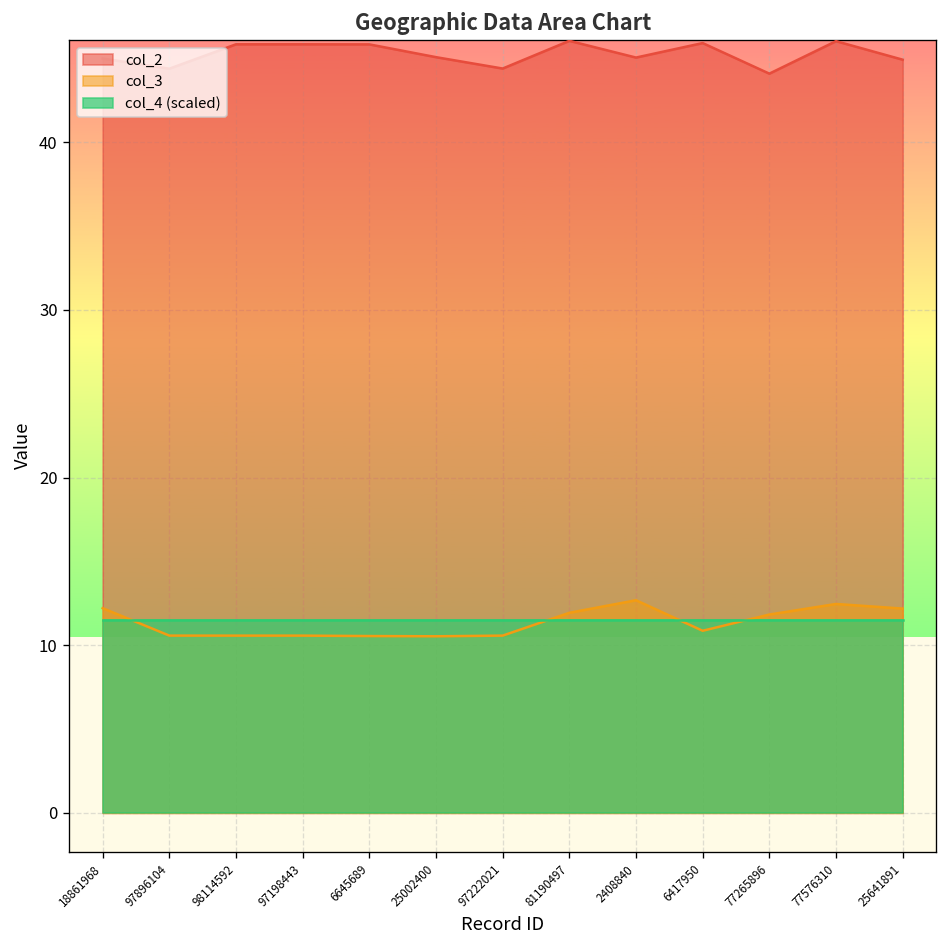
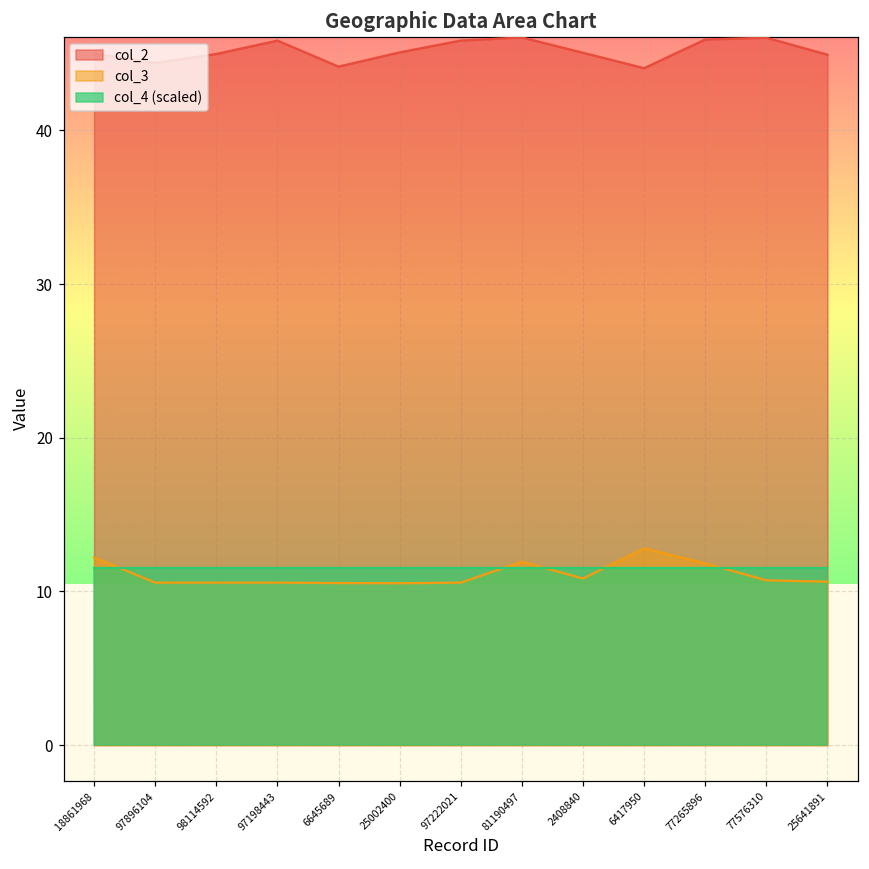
  {
    "col_2": {
-     "98114592": 45.8,
+     "98114592": 45.0,
      "97198443": 45.8,
-     "6645689": 45.8,
+     "6645689": 44.2,
      "25002400": 45.1,
-     "97222021": 44.4,
+     "97222021": 45.8,
      "81190497": 46.1,
      "2408840": 45.1,
-     "6417950": 45.9,
-     "77265896": 44.1,
+     "6417950": 44.1,
+     "77265896": 45.9,
      "77576310": 46.0,
      "25641891": 44.9
    },
    "col_3": {
      "18861968": 12.2,
      "97896104": 10.6,
      "98114592": 10.6,
      "97198443": 10.6,
      "6645689": 10.5,
      "25002400": 10.5,
      "97222021": 10.6,
      "81190497": 11.9,
-     "2408840": 12.7,
-     "6417950": 10.9,
+     "2408840": 10.8,
+     "6417950": 12.8,
      "77265896": 11.8,
-     "77576310": 12.5,
-     "25641891": 12.2
+     "77576310": 10.7,
+     "25641891": 10.6
    },
    "col_4 (scaled)": {
      "18861968": 11.5,
      "97896104": 11.5,
      "98114592": 11.5,
      "97198443": 11.5,
      "6645689": 11.5,
      "25002400": 11.5,
      "97222021": 11.5,
      "81190497": 11.5,
      "2408840": 11.5,
      "6417950": 11.5,
      "77265896": 11.5,
      "77576310": 11.5,
      "25641891": 11.5
    }
  }
